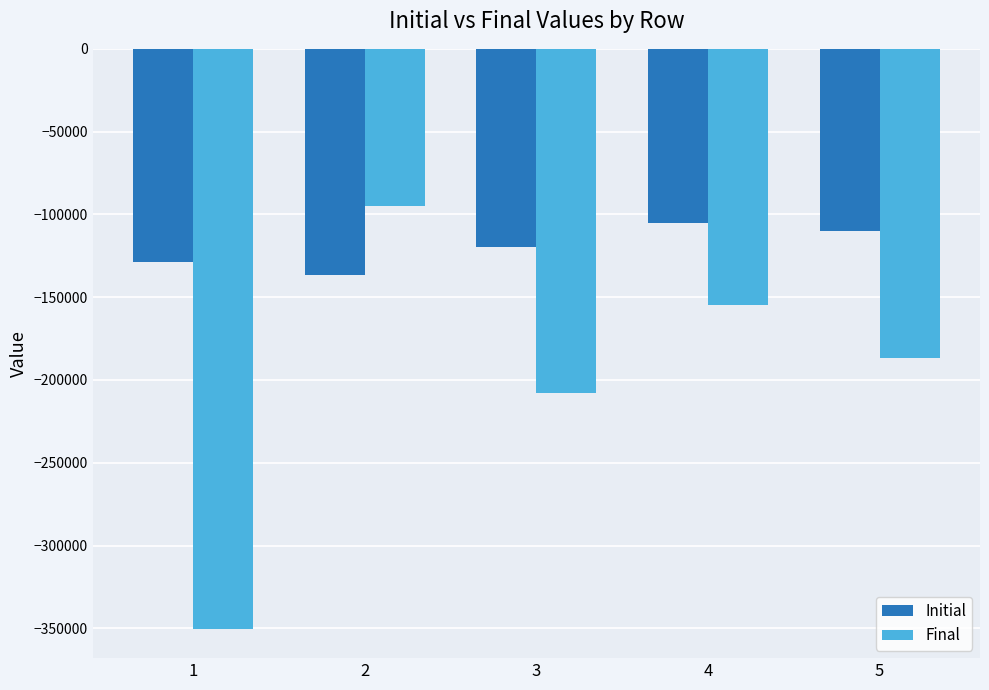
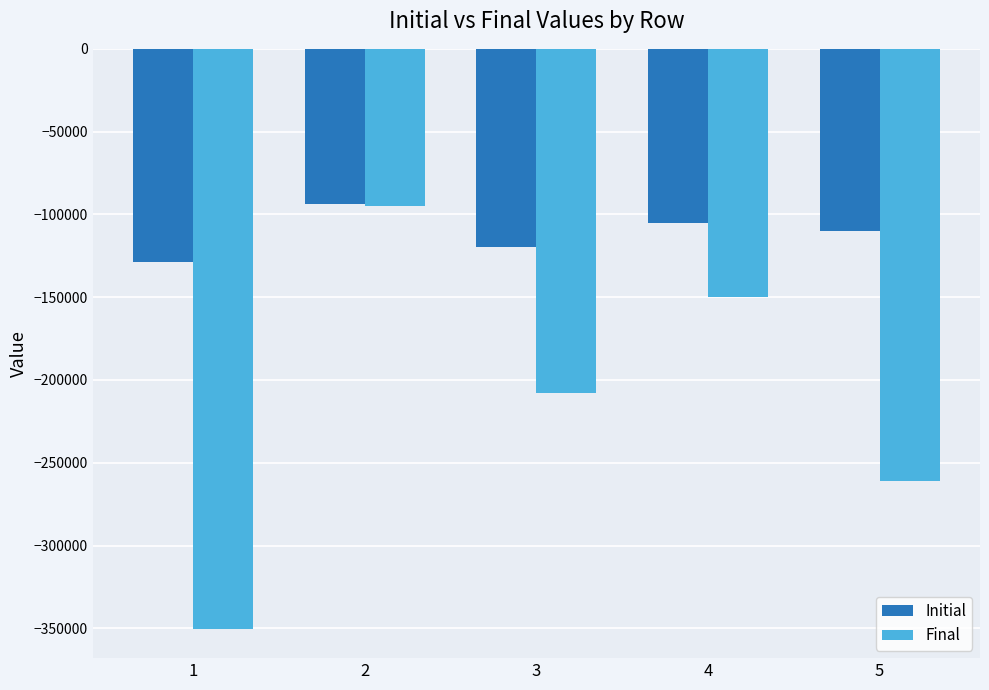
  {
    "Initial": {
      "1": -129000,
-     "2": -136000,
+     "2": -93000,
      "3": -120000,
      "4": -105000,
      "5": -110000
    },
    "Final": {
      "1": -351000,
      "2": -95000,
      "3": -208000,
-     "4": -155000,
-     "5": -187000
+     "4": -150000,
+     "5": -261000
    }
  }
